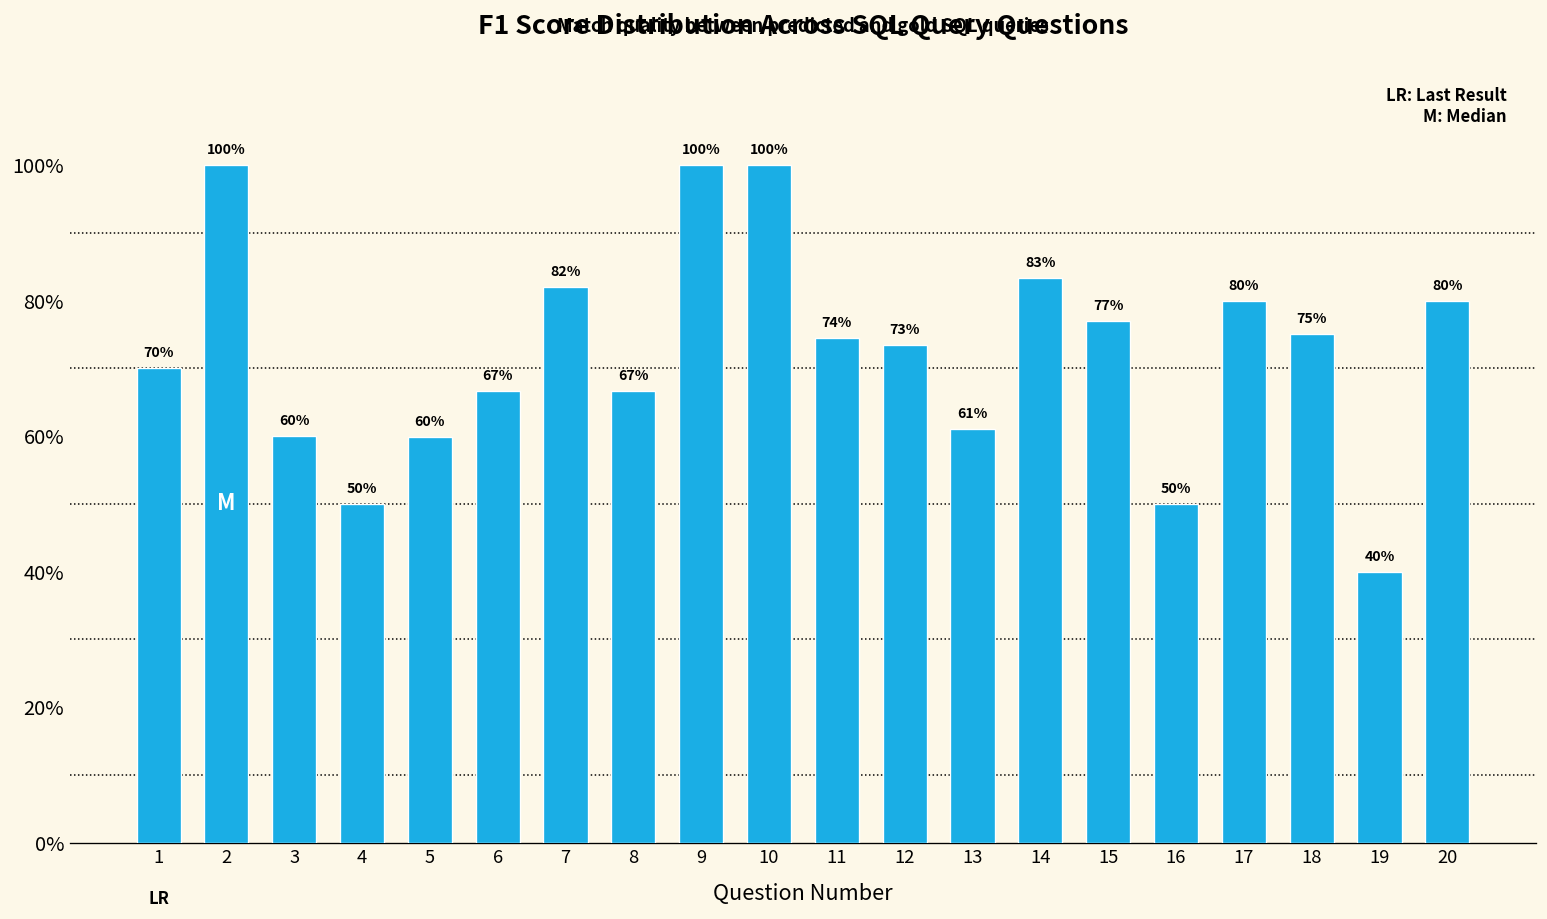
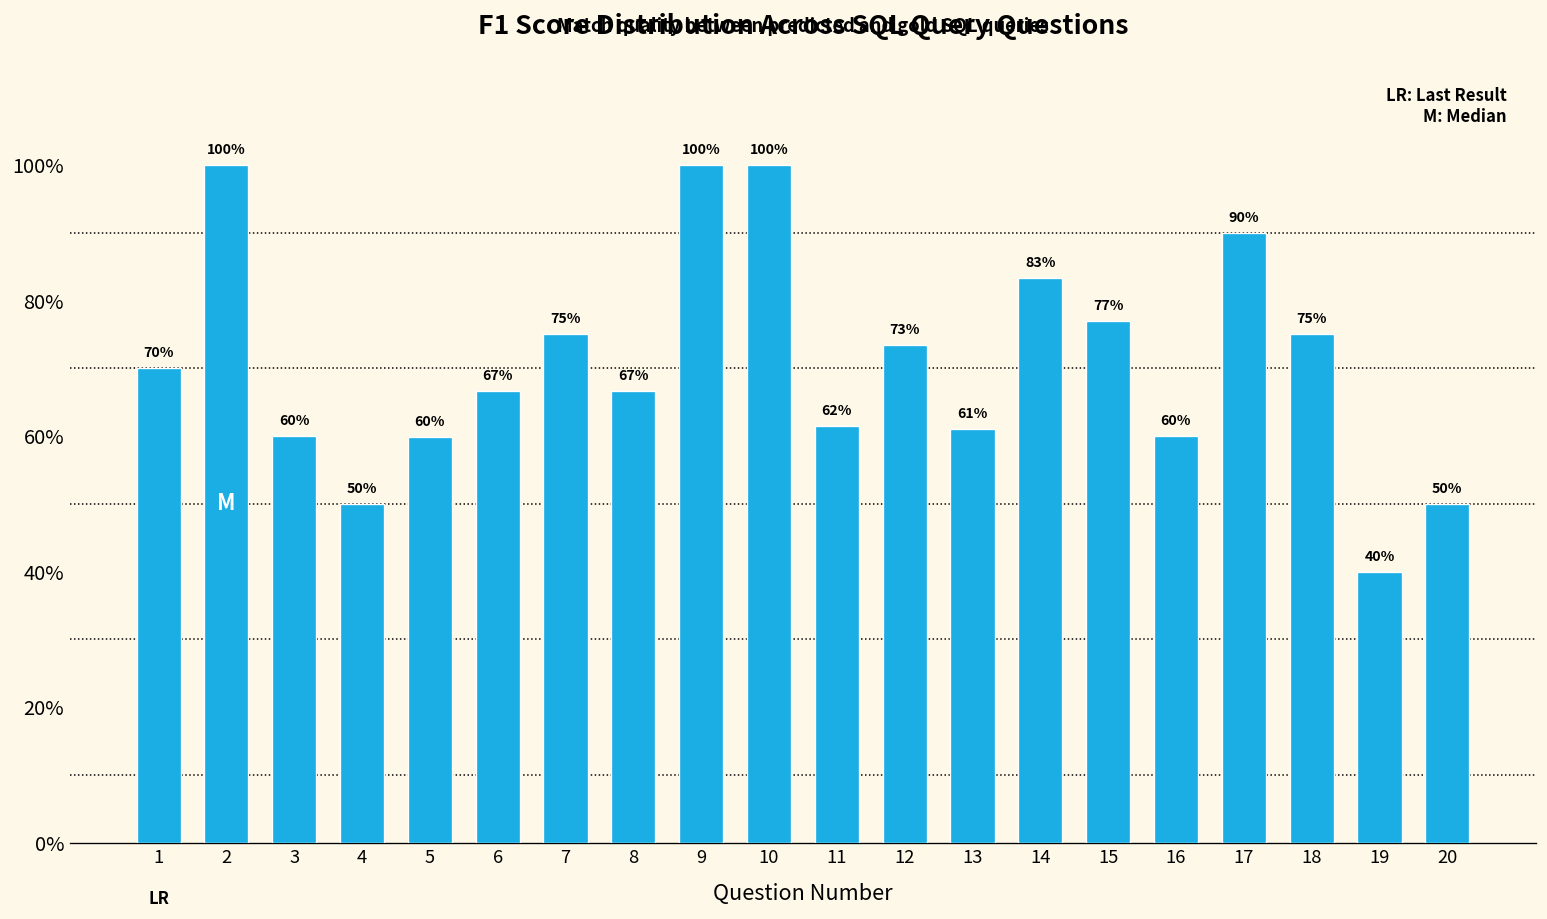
  {
    "1": "70%",
    "2": "100%",
    "3": "60%",
    "4": "50%",
    "5": "60%",
    "6": "67%",
-   "7": "82%",
+   "7": "75%",
    "8": "67%",
    "9": "100%",
    "10": "100%",
-   "11": "74%",
+   "11": "62%",
    "12": "73%",
    "13": "61%",
    "14": "83%",
    "15": "77%",
-   "16": "50%",
-   "17": "80%",
+   "16": "60%",
+   "17": "90%",
    "18": "75%",
    "19": "40%",
-   "20": "80%"
+   "20": "50%"
  }
